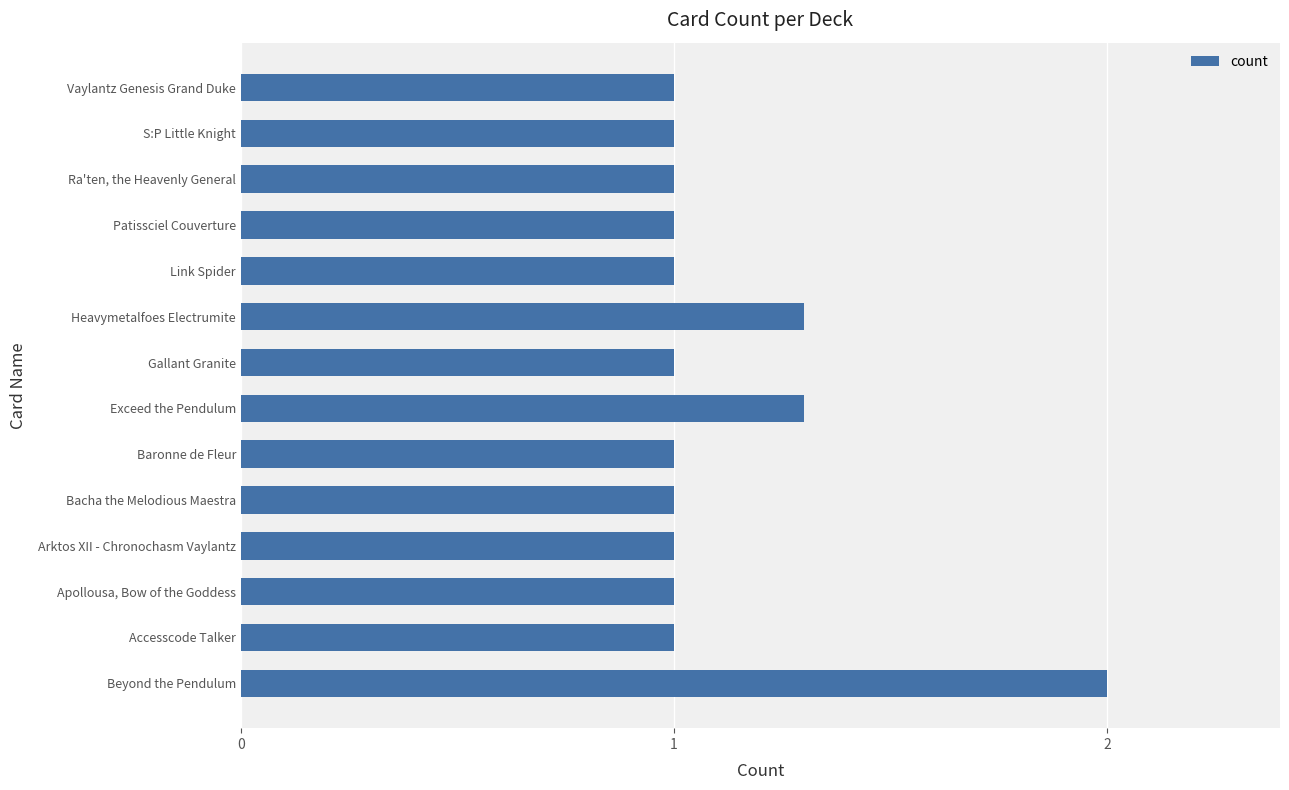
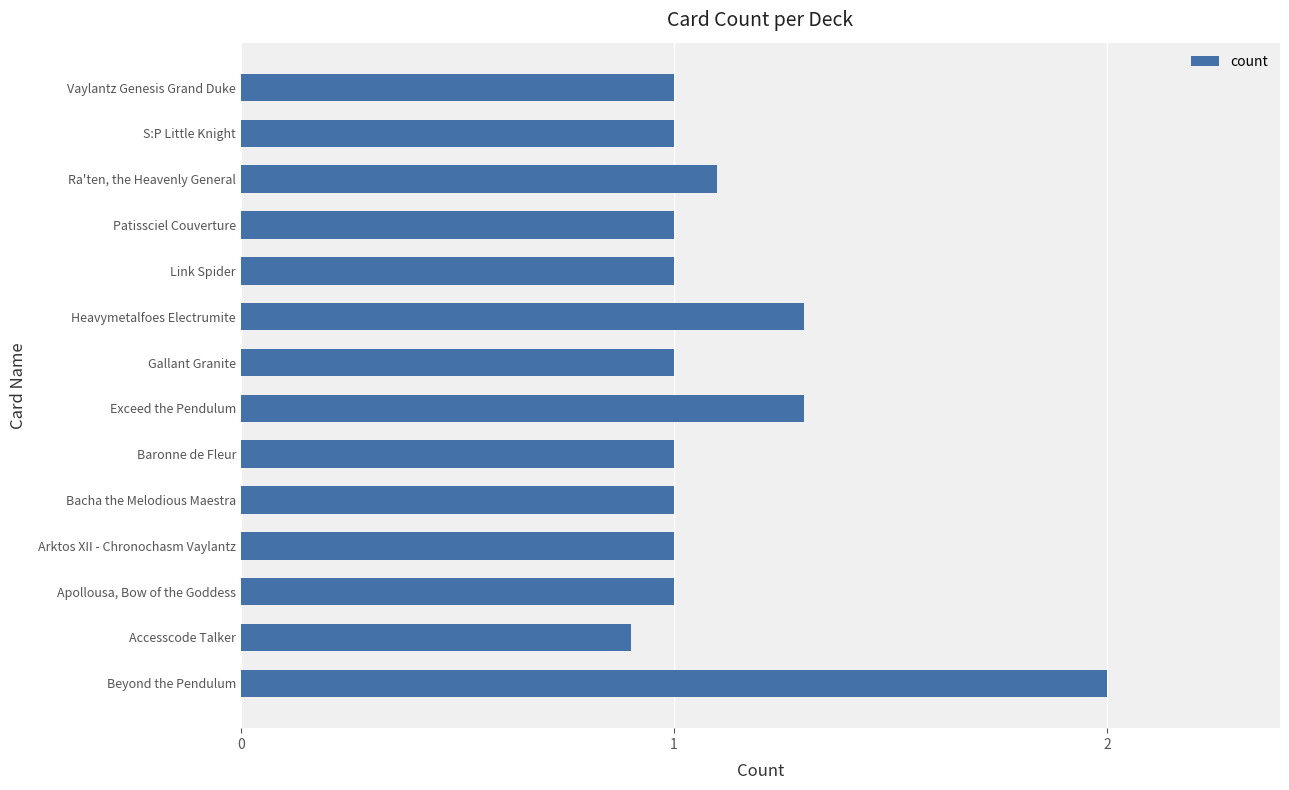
  {
    "Vaylantz Genesis Grand Duke": 1.0,
    "S:P Little Knight": 1.0,
-   "Ra'ten, the Heavenly General": 1.0,
+   "Ra'ten, the Heavenly General": 1.1,
    "Patissciel Couverture": 1.0,
    "Link Spider": 1.0,
    "Heavymetalfoes Electrumite": 1.3,
    "Gallant Granite": 1.0,
    "Exceed the Pendulum": 1.3,
    "Baronne de Fleur": 1.0,
    "Bacha the Melodious Maestra": 1.0,
    "Arktos XII - Chronochasm Vaylantz": 1.0,
    "Apollousa, Bow of the Goddess": 1.0,
-   "Accesscode Talker": 1.0,
+   "Accesscode Talker": 0.9,
    "Beyond the Pendulum": 2.0
  }
